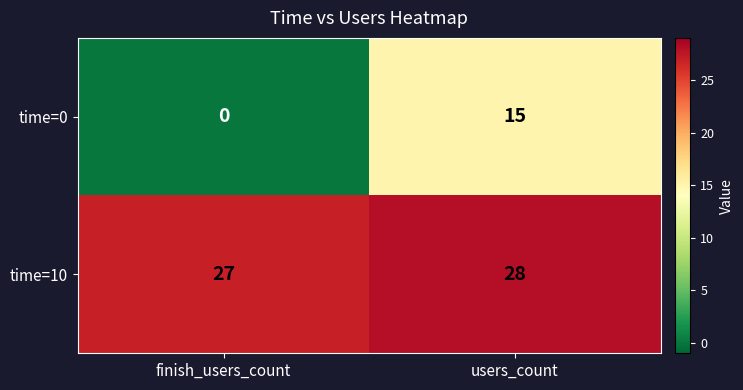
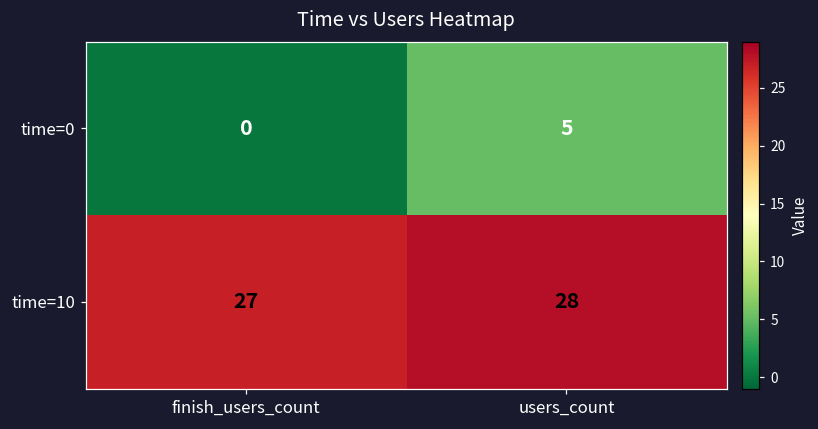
  {
    "time=0": {
      "finish_users_count": 0,
-     "users_count": 15
+     "users_count": 5
    },
    "time=10": {
      "finish_users_count": 27,
      "users_count": 28
    }
  }
